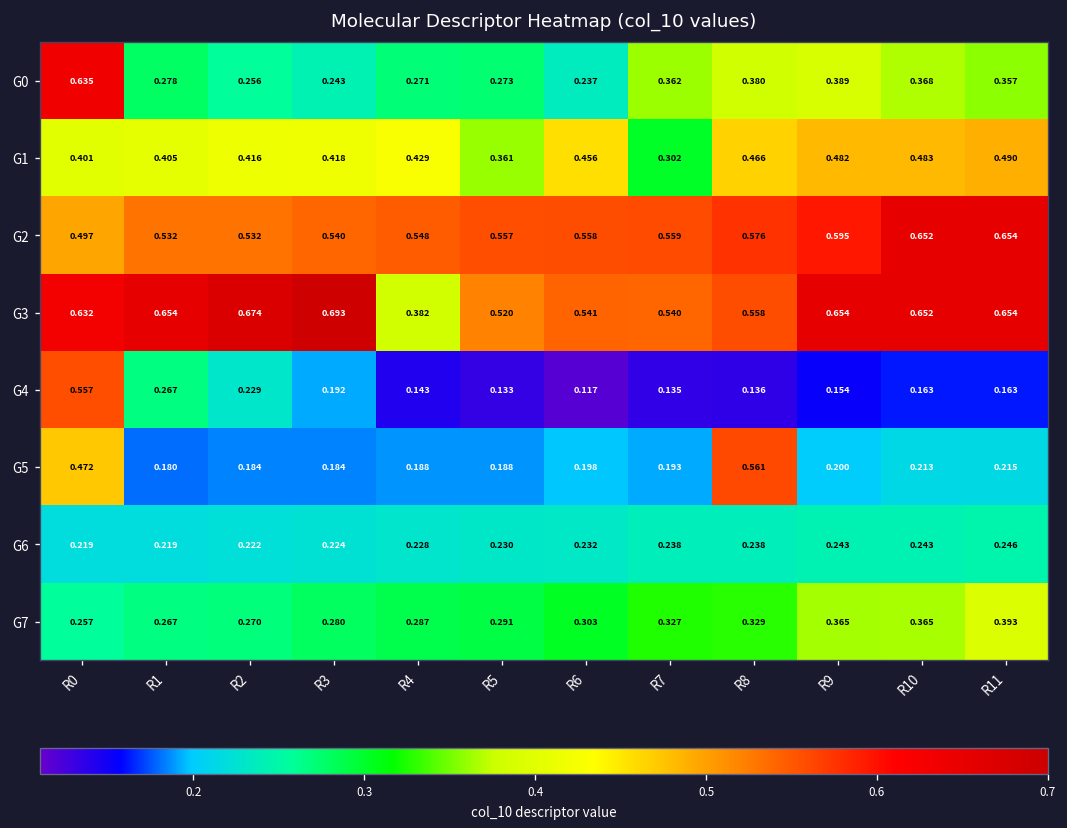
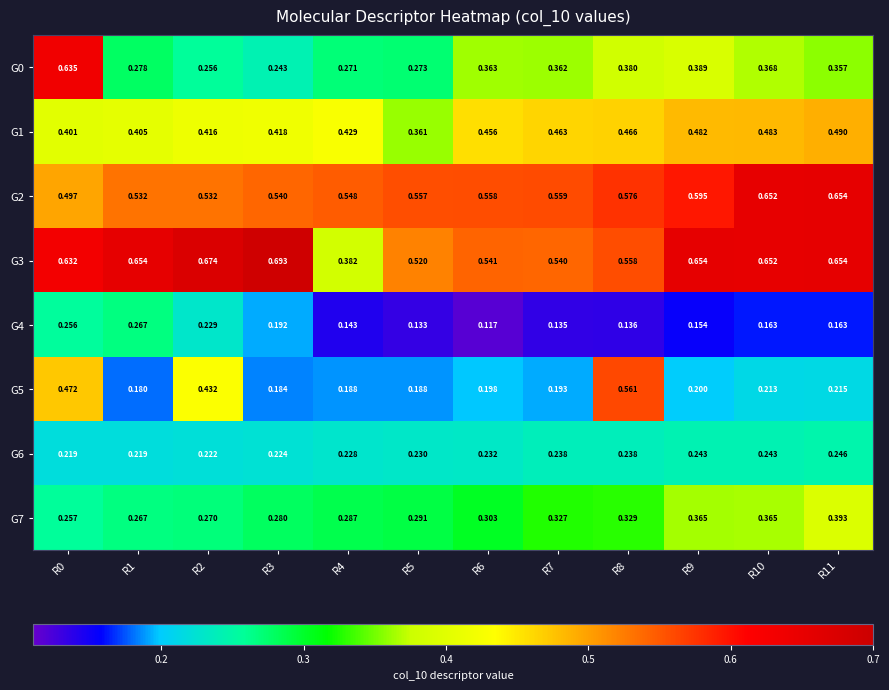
  {
    "G0": {
      "R0": 0.635,
      "R1": 0.278,
      "R2": 0.256,
      "R3": 0.243,
      "R4": 0.271,
      "R5": 0.273,
-     "R6": 0.237,
+     "R6": 0.363,
      "R7": 0.362,
      "R8": 0.380,
      "R9": 0.389,
      "R10": 0.368,
      "R11": 0.357
    },
    "G1": {
      "R0": 0.401,
      "R1": 0.405,
      "R2": 0.416,
      "R3": 0.418,
      "R4": 0.429,
      "R5": 0.361,
      "R6": 0.456,
-     "R7": 0.302,
+     "R7": 0.463,
      "R8": 0.466,
      "R9": 0.482,
      "R10": 0.483,
      "R11": 0.490
    },
    "G2": {
      "R0": 0.497,
      "R1": 0.532,
      "R2": 0.532,
      "R3": 0.540,
      "R4": 0.548,
      "R5": 0.557,
      "R6": 0.558,
      "R7": 0.559,
      "R8": 0.576,
      "R9": 0.595,
      "R10": 0.652,
      "R11": 0.654
    },
    "G3": {
      "R0": 0.632,
      "R1": 0.654,
      "R2": 0.674,
      "R3": 0.693,
      "R4": 0.382,
      "R5": 0.520,
      "R6": 0.541,
      "R7": 0.540,
      "R8": 0.558,
      "R9": 0.654,
      "R10": 0.652,
      "R11": 0.654
    },
    "G4": {
-     "R0": 0.557,
+     "R0": 0.256,
      "R1": 0.267,
      "R2": 0.229,
      "R3": 0.192,
      "R4": 0.143,
      "R5": 0.133,
      "R6": 0.117,
      "R7": 0.135,
      "R8": 0.136,
      "R9": 0.154,
      "R10": 0.163,
      "R11": 0.163
    },
    "G5": {
      "R0": 0.472,
      "R1": 0.180,
-     "R2": 0.184,
+     "R2": 0.432,
      "R3": 0.184,
      "R4": 0.188,
      "R5": 0.188,
      "R6": 0.198,
      "R7": 0.193,
      "R8": 0.561,
      "R9": 0.200,
      "R10": 0.213,
      "R11": 0.215
    },
    "G6": {
      "R0": 0.219,
      "R1": 0.219,
      "R2": 0.222,
      "R3": 0.224,
      "R4": 0.228,
      "R5": 0.230,
      "R6": 0.232,
      "R7": 0.238,
      "R8": 0.238,
      "R9": 0.243,
      "R10": 0.243,
      "R11": 0.246
    },
    "G7": {
      "R0": 0.257,
      "R1": 0.267,
      "R2": 0.270,
      "R3": 0.280,
      "R4": 0.287,
      "R5": 0.291,
      "R6": 0.303,
      "R7": 0.327,
      "R8": 0.329,
      "R9": 0.365,
      "R10": 0.365,
      "R11": 0.393
    }
  }
